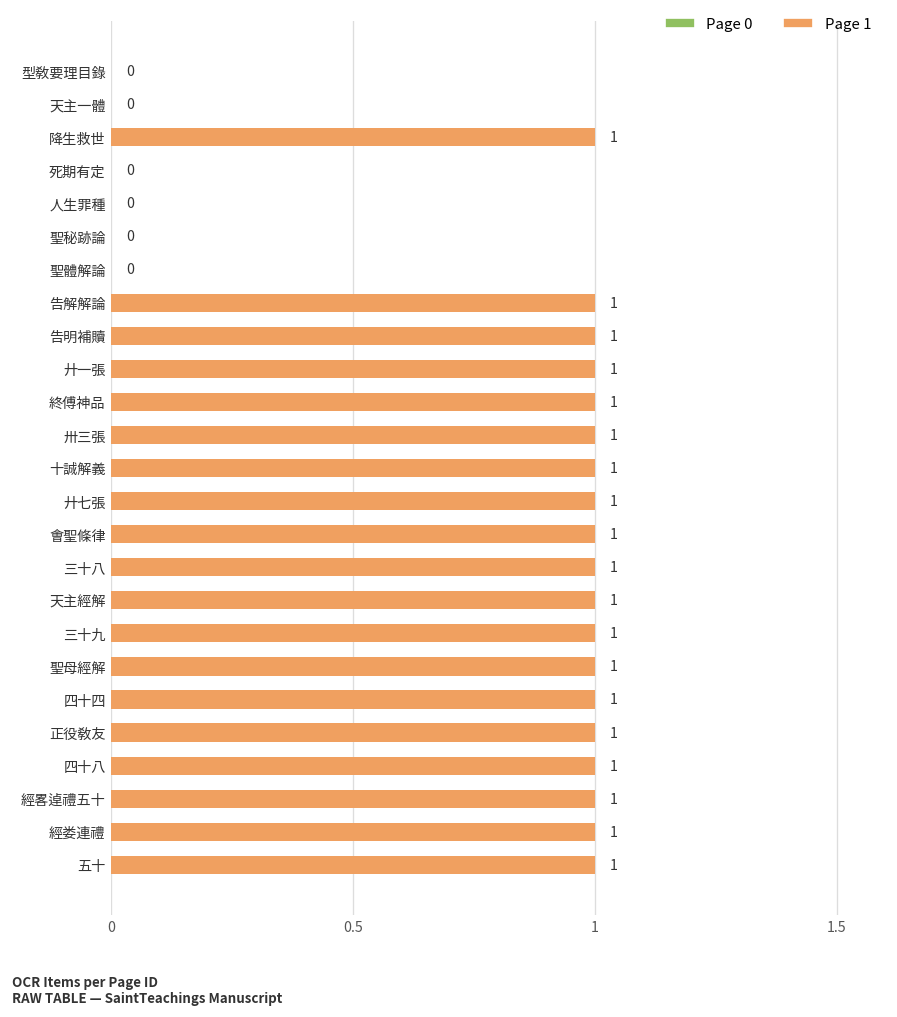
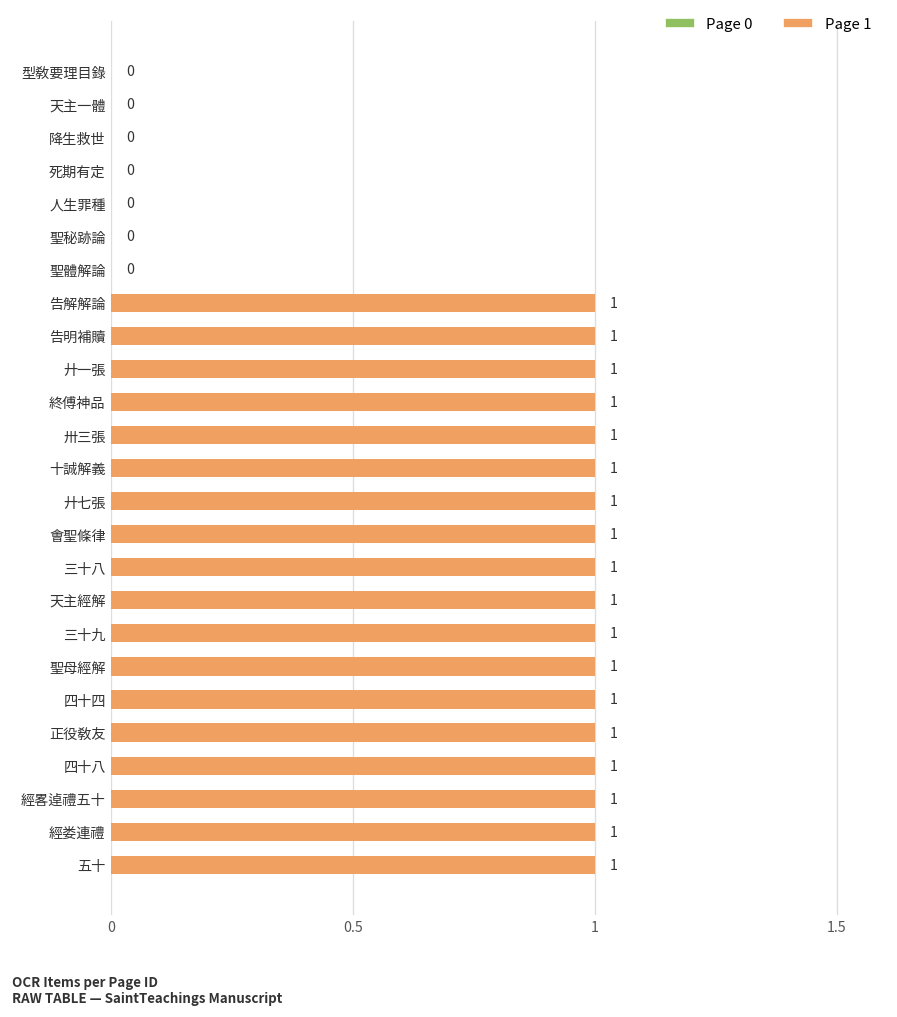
  {
    "型敎要理目錄": 0,
    "天主一體": 0,
-   "降生救世": 1,
+   "降生救世": 0,
    "死期有定": 0,
    "人生罪種": 0,
    "聖秘跡論": 0,
    "聖體解論": 0,
    "告解解論": 1,
    "告明補贖": 1,
    "廾一張": 1,
    "終傅神品": 1,
    "卅三張": 1,
    "十誠解義": 1,
    "廾七張": 1,
    "㑹聖條律": 1,
    "三十八": 1,
    "天主經解": 1,
    "三十九": 1,
    "聖母經解": 1,
    "四十四": 1,
    "正役敎友": 1,
    "四十八": 1,
    "經畧逴禮五十": 1,
    "經娄連禮": 1,
    "五十": 1
  }
